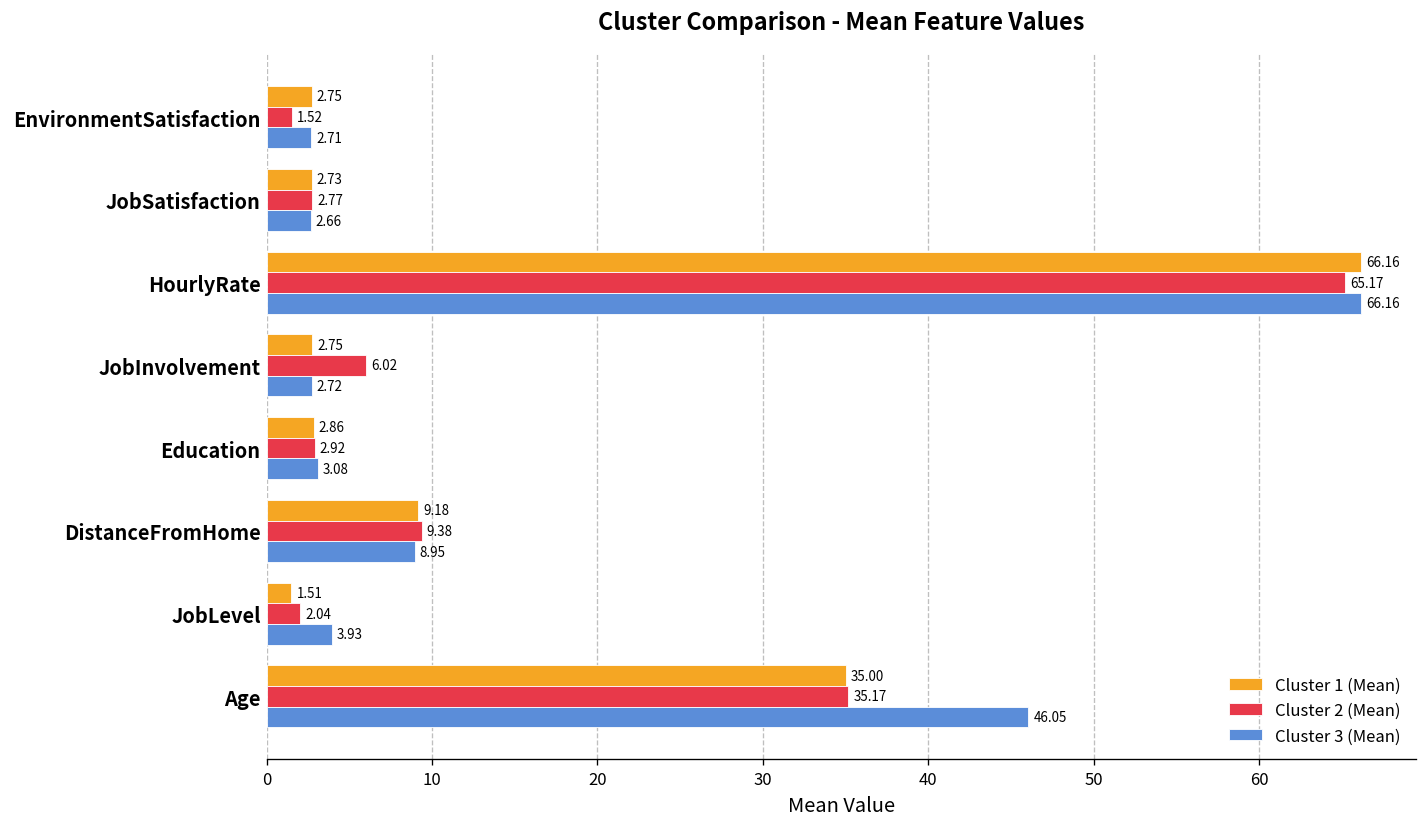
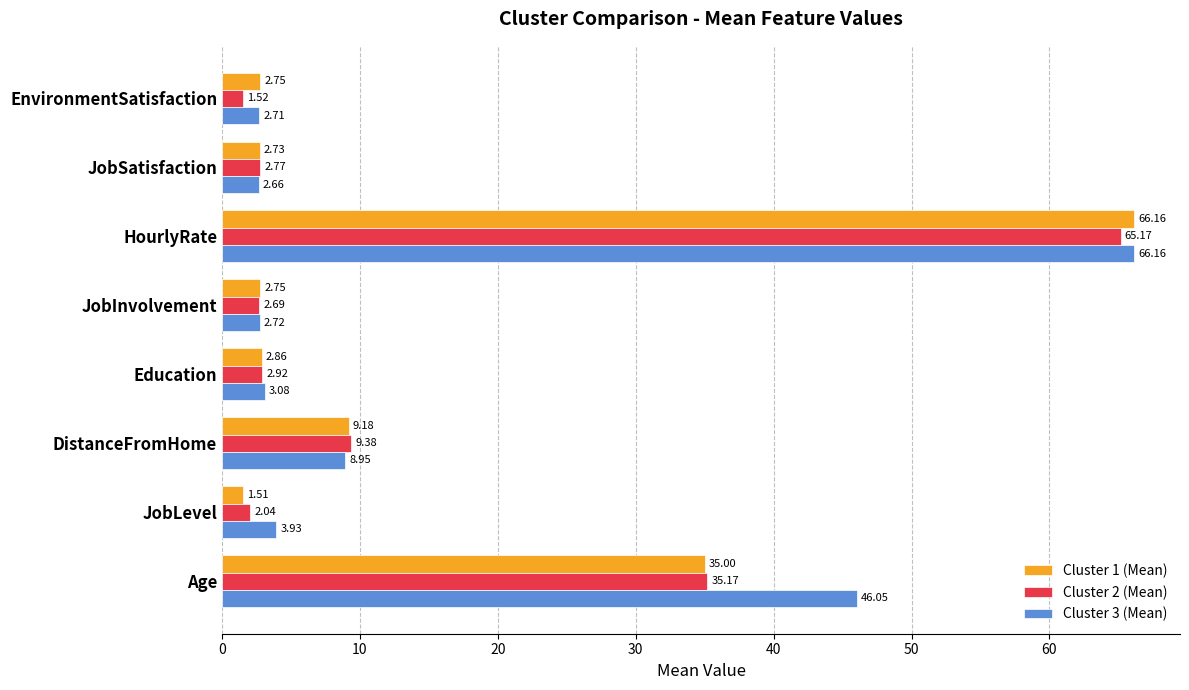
  {
    "Cluster 1 (Mean)": {
      "EnvironmentSatisfaction": 2.75,
      "JobSatisfaction": 2.73,
      "HourlyRate": 66.16,
      "JobInvolvement": 2.75,
      "Education": 2.86,
      "DistanceFromHome": 9.18,
      "JobLevel": 1.51,
      "Age": 35.00
    },
    "Cluster 2 (Mean)": {
      "EnvironmentSatisfaction": 1.52,
      "JobSatisfaction": 2.77,
      "HourlyRate": 65.17,
-     "JobInvolvement": 6.02,
+     "JobInvolvement": 2.69,
      "Education": 2.92,
      "DistanceFromHome": 9.38,
      "JobLevel": 2.04,
      "Age": 35.17
    },
    "Cluster 3 (Mean)": {
      "EnvironmentSatisfaction": 2.71,
      "JobSatisfaction": 2.66,
      "HourlyRate": 66.16,
      "JobInvolvement": 2.72,
      "Education": 3.08,
      "DistanceFromHome": 8.95,
      "JobLevel": 3.93,
      "Age": 46.05
    }
  }
